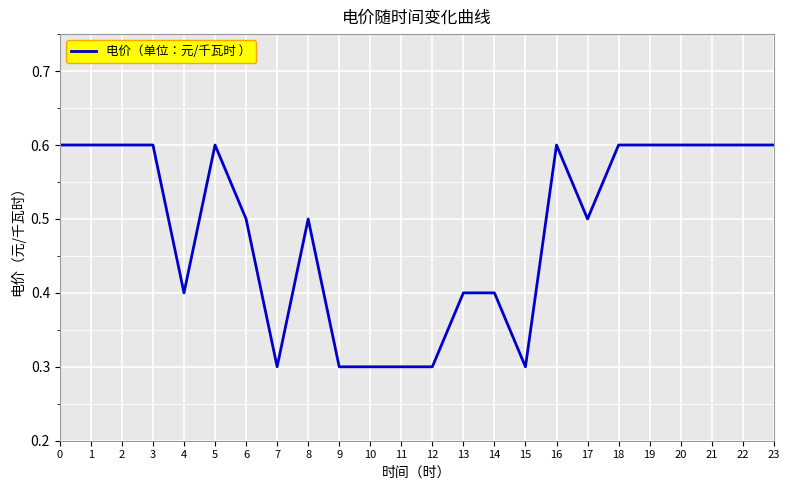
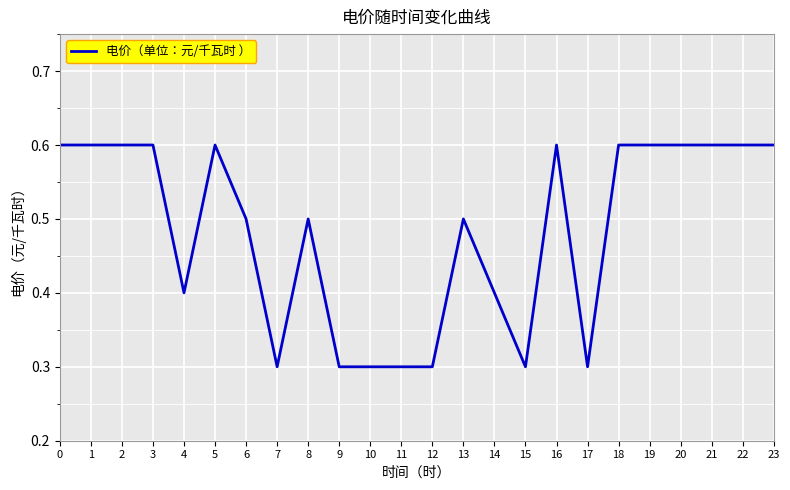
  {
    "0": 0.6,
    "1": 0.6,
    "2": 0.6,
    "3": 0.6,
    "4": 0.4,
    "5": 0.6,
    "6": 0.5,
    "7": 0.3,
    "8": 0.5,
    "9": 0.3,
    "10": 0.3,
    "11": 0.3,
    "12": 0.3,
-   "13": 0.4,
+   "13": 0.5,
    "14": 0.4,
    "15": 0.3,
    "16": 0.6,
-   "17": 0.5,
+   "17": 0.3,
    "18": 0.6,
    "19": 0.6,
    "20": 0.6,
    "21": 0.6,
    "22": 0.6,
    "23": 0.6
  }
